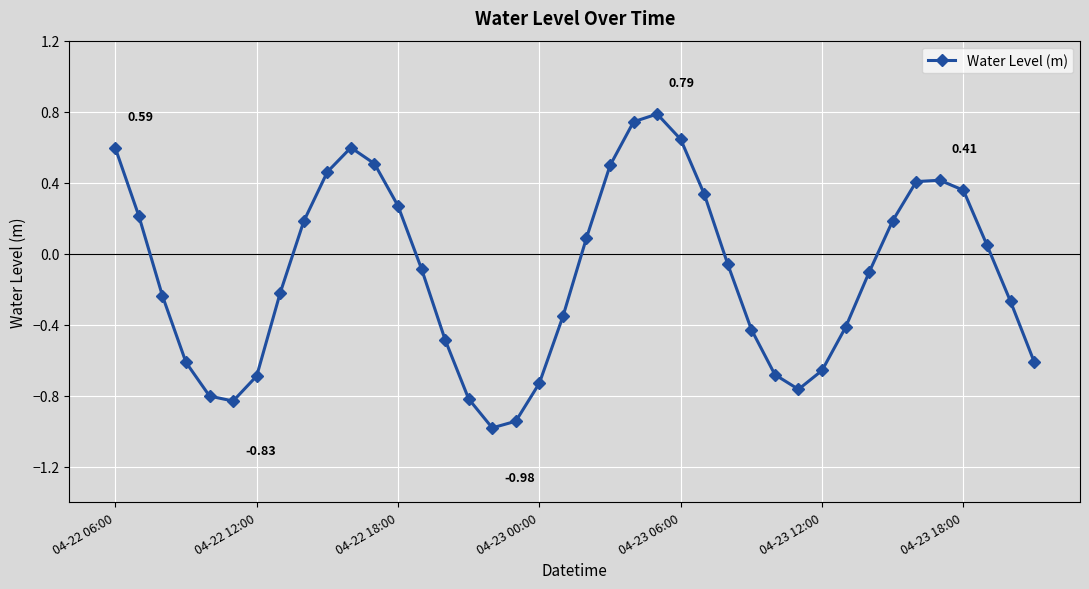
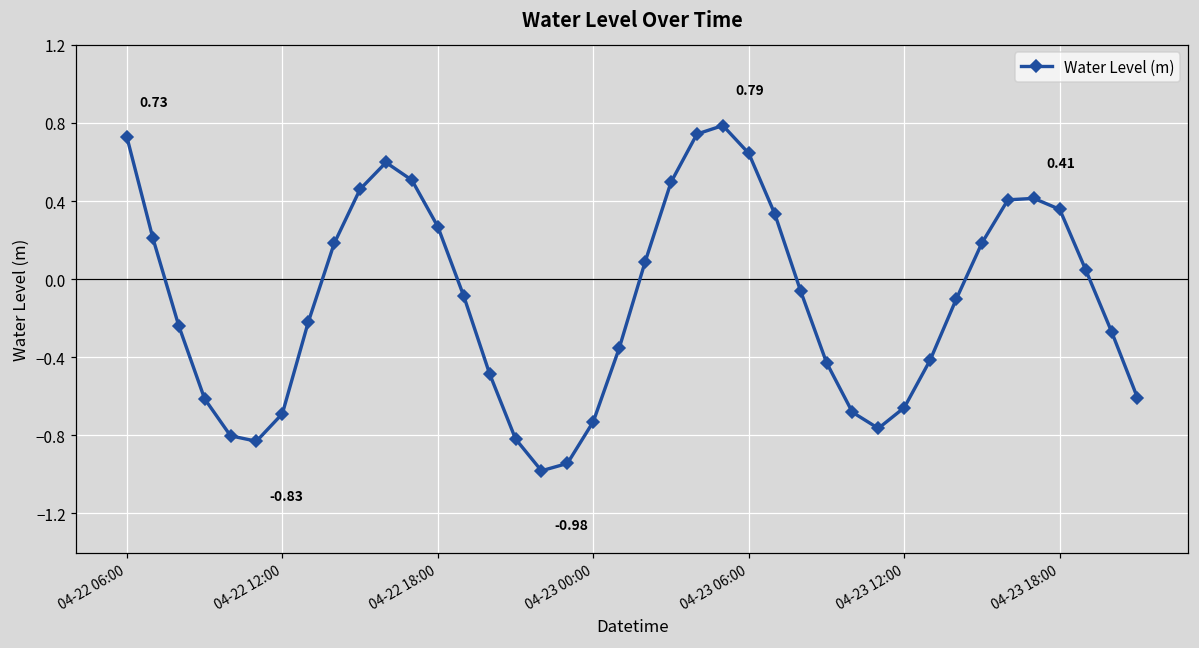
  {
-   "04-22 06:00": 0.59
+   "04-22 06:00": 0.73
  }
